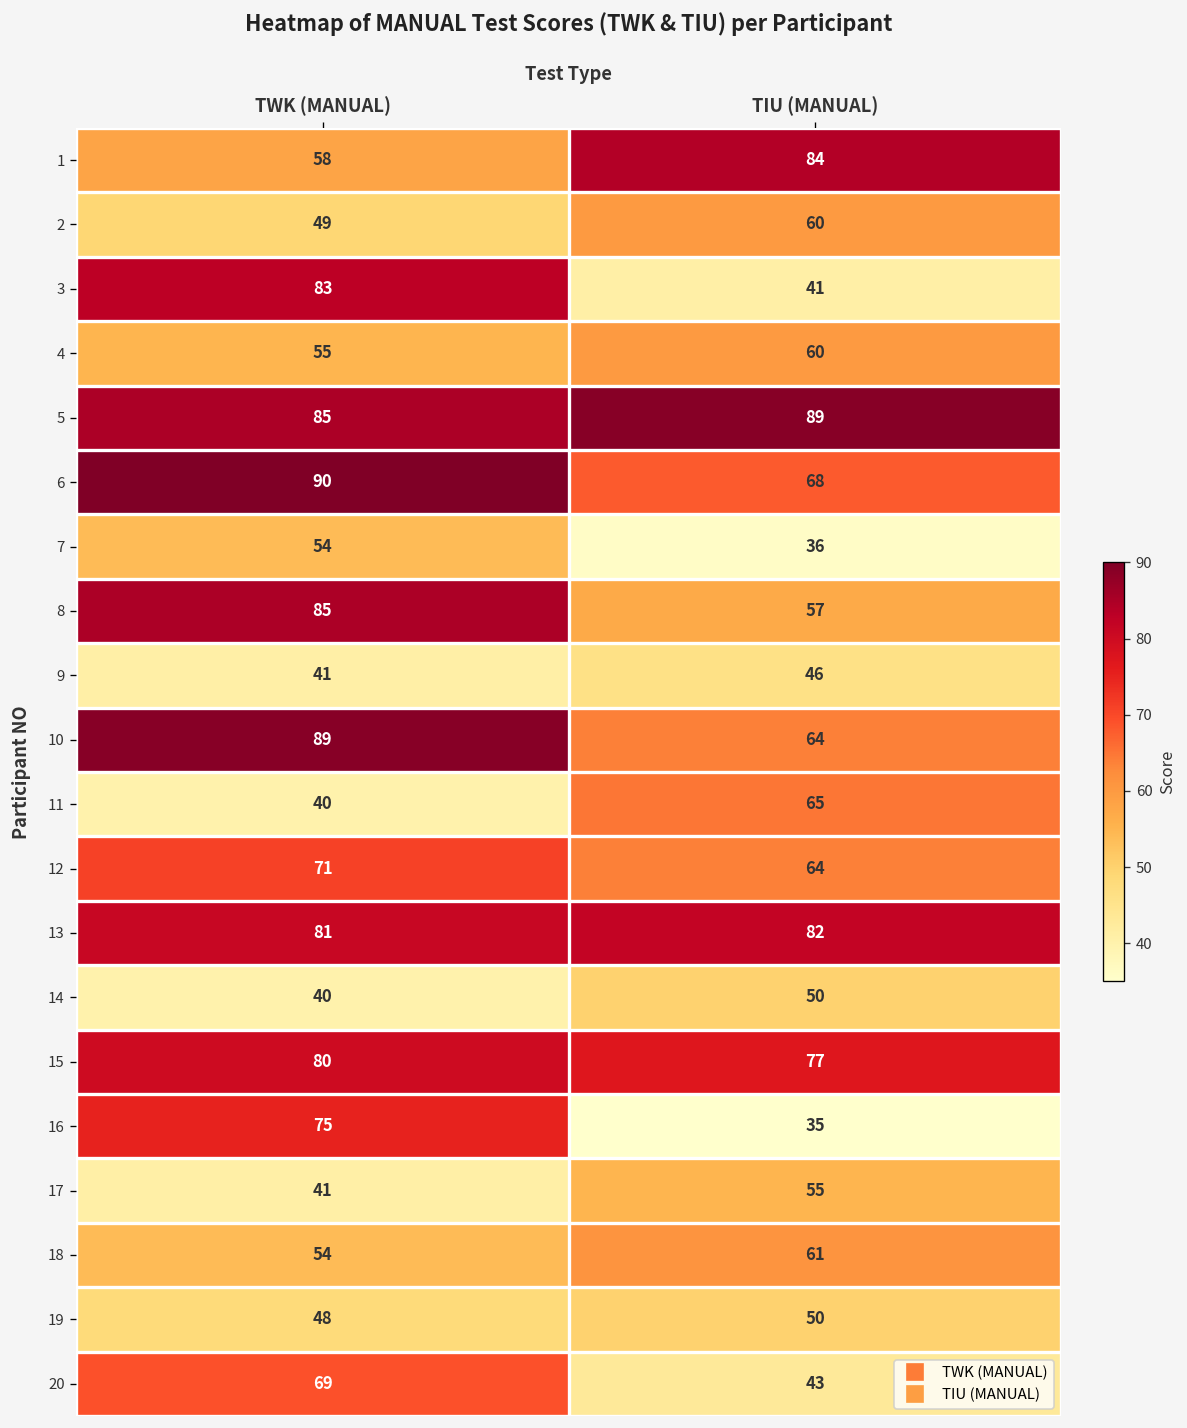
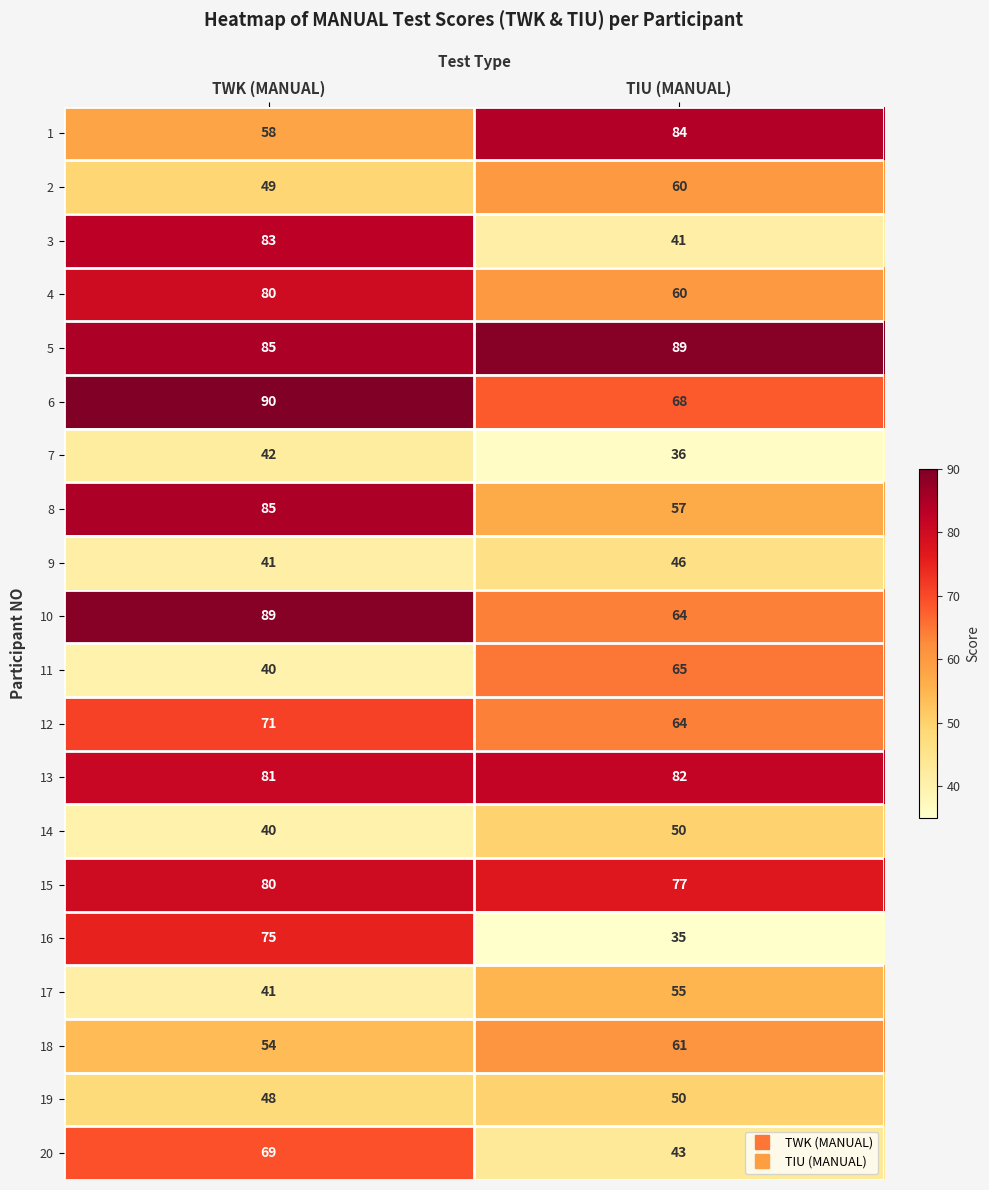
  {
    "1": {
      "TWK (MANUAL)": 58,
      "TIU (MANUAL)": 84
    },
    "2": {
      "TWK (MANUAL)": 49,
      "TIU (MANUAL)": 60
    },
    "3": {
      "TWK (MANUAL)": 83,
      "TIU (MANUAL)": 41
    },
    "4": {
-     "TWK (MANUAL)": 55,
+     "TWK (MANUAL)": 80,
      "TIU (MANUAL)": 60
    },
    "5": {
      "TWK (MANUAL)": 85,
      "TIU (MANUAL)": 89
    },
    "6": {
      "TWK (MANUAL)": 90,
      "TIU (MANUAL)": 68
    },
    "7": {
-     "TWK (MANUAL)": 54,
+     "TWK (MANUAL)": 42,
      "TIU (MANUAL)": 36
    },
    "8": {
      "TWK (MANUAL)": 85,
      "TIU (MANUAL)": 57
    },
    "9": {
      "TWK (MANUAL)": 41,
      "TIU (MANUAL)": 46
    },
    "10": {
      "TWK (MANUAL)": 89,
      "TIU (MANUAL)": 64
    },
    "11": {
      "TWK (MANUAL)": 40,
      "TIU (MANUAL)": 65
    },
    "12": {
      "TWK (MANUAL)": 71,
      "TIU (MANUAL)": 64
    },
    "13": {
      "TWK (MANUAL)": 81,
      "TIU (MANUAL)": 82
    },
    "14": {
      "TWK (MANUAL)": 40,
      "TIU (MANUAL)": 50
    },
    "15": {
      "TWK (MANUAL)": 80,
      "TIU (MANUAL)": 77
    },
    "16": {
      "TWK (MANUAL)": 75,
      "TIU (MANUAL)": 35
    },
    "17": {
      "TWK (MANUAL)": 41,
      "TIU (MANUAL)": 55
    },
    "18": {
      "TWK (MANUAL)": 54,
      "TIU (MANUAL)": 61
    },
    "19": {
      "TWK (MANUAL)": 48,
      "TIU (MANUAL)": 50
    },
    "20": {
      "TWK (MANUAL)": 69,
      "TIU (MANUAL)": 43
    }
  }
